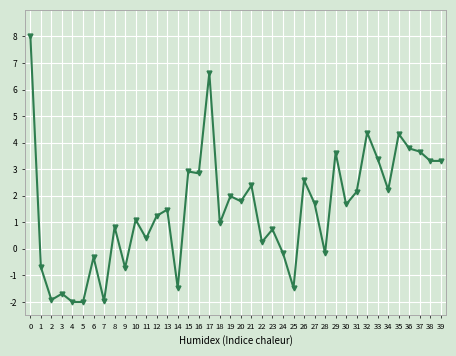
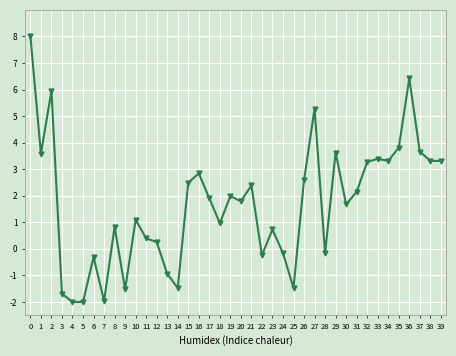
  {
    "0": 8.0,
-   "1": -0.7,
-   "2": -1.9,
+   "1": 3.6,
+   "2": 5.9,
    "3": -1.7,
    "4": -2.0,
    "5": -2.0,
    "6": -0.3,
    "7": -2.0,
    "8": 0.8,
-   "9": -0.7,
+   "9": -1.5,
    "10": 1.1,
    "11": 0.4,
-   "12": 1.2,
-   "13": 1.5,
+   "12": 0.3,
+   "13": -0.9,
    "14": -1.5,
-   "15": 2.9,
+   "15": 2.5,
    "16": 2.8,
-   "17": 6.6,
+   "17": 1.9,
    "18": 1.0,
    "19": 2.0,
    "20": 1.8,
    "21": 2.4,
-   "22": 0.3,
+   "22": -0.2,
    "23": 0.7,
    "24": -0.2,
    "25": -1.5,
    "26": 2.6,
-   "27": 1.7,
+   "27": 5.3,
    "28": -0.2,
    "29": 3.6,
    "30": 1.7,
    "31": 2.2,
-   "32": 4.4,
+   "32": 3.3,
    "33": 3.4,
-   "34": 2.2,
-   "35": 4.3,
-   "36": 3.8,
+   "34": 3.3,
+   "35": 3.8,
+   "36": 6.4,
    "37": 3.7,
    "38": 3.3,
    "39": 3.3
  }
